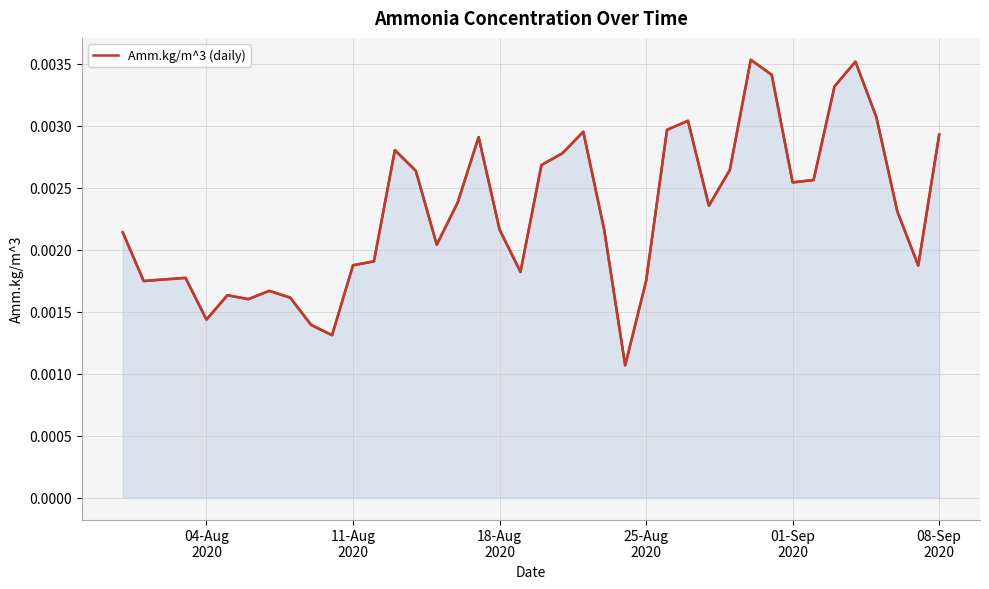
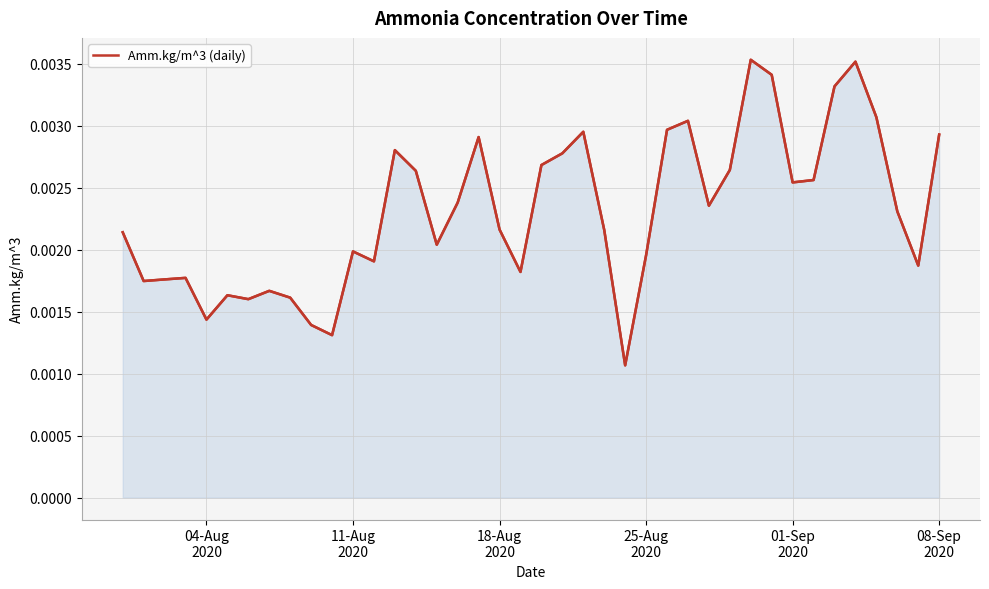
  {
    "04-Aug 2020": 0.00144,
-   "11-Aug 2020": 0.00187,
+   "11-Aug 2020": 0.00199,
    "18-Aug 2020": 0.00216,
-   "25-Aug 2020": 0.00175,
+   "25-Aug 2020": 0.00196,
    "01-Sep 2020": 0.00254,
    "08-Sep 2020": 0.00293
  }
